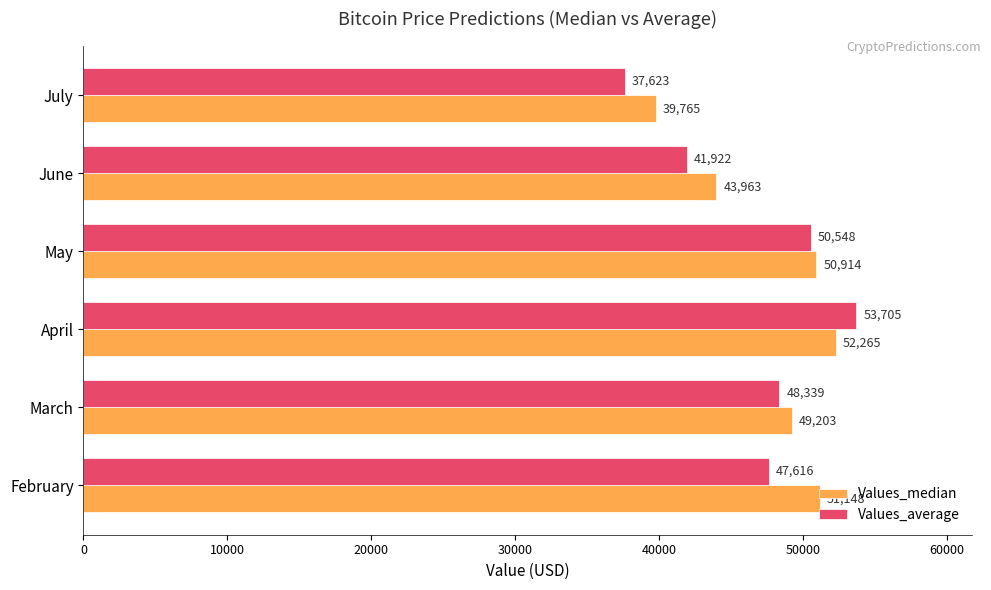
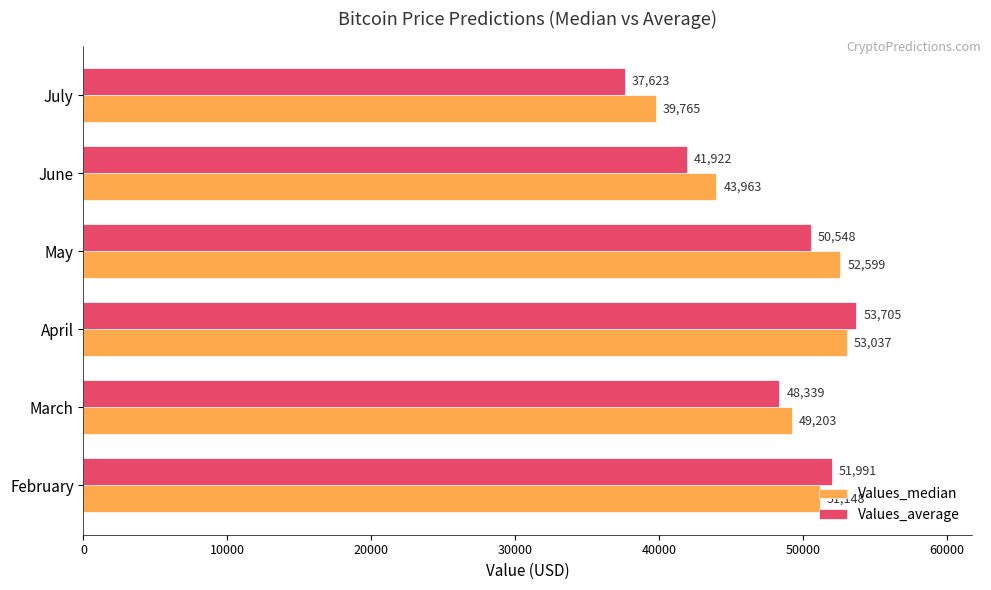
  {
    "Values_median": {
      "July": "39,765",
      "June": "43,963",
-     "May": "50,914",
-     "April": "52,265",
+     "May": "52,599",
+     "April": "53,037",
      "March": "49,203",
      "February": "51,148"
    },
    "Values_average": {
      "July": "37,623",
      "June": "41,922",
      "May": "50,548",
      "April": "53,705",
      "March": "48,339",
-     "February": "47,616"
+     "February": "51,991"
    }
  }
